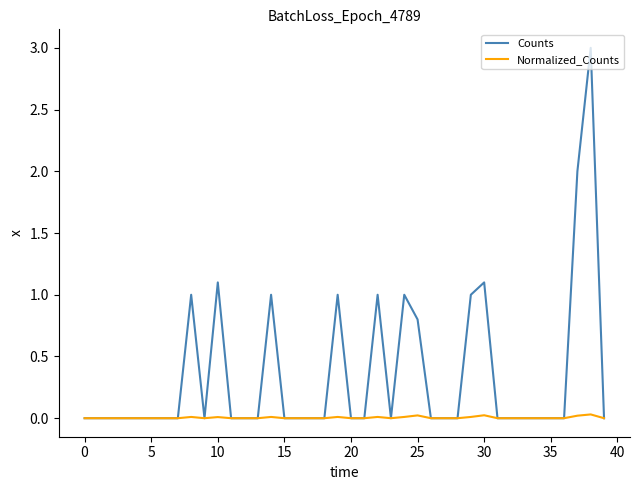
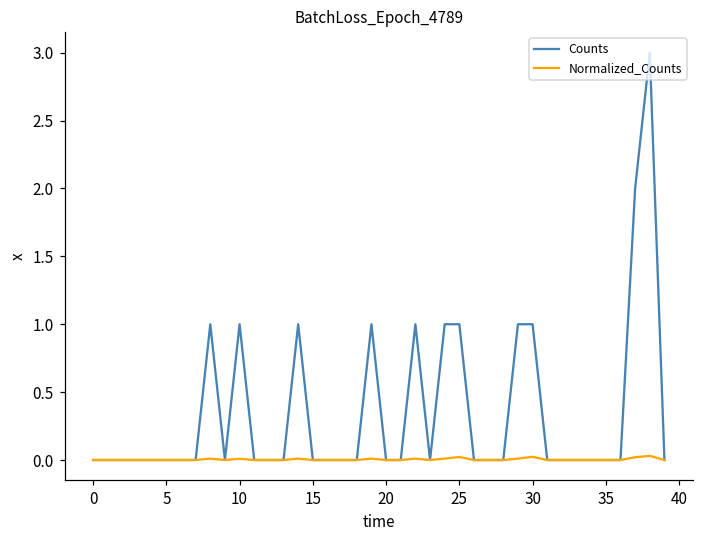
  {
    "Counts": {
-     "10": 1.1,
-     "25": 0.8,
-     "30": 1.1
+     "10": 1.0,
+     "25": 1.0,
+     "30": 1.0
    },
    "Normalized_Counts": {
      "10": 0.0,
      "25": 0.02,
      "30": 0.02
    }
  }
